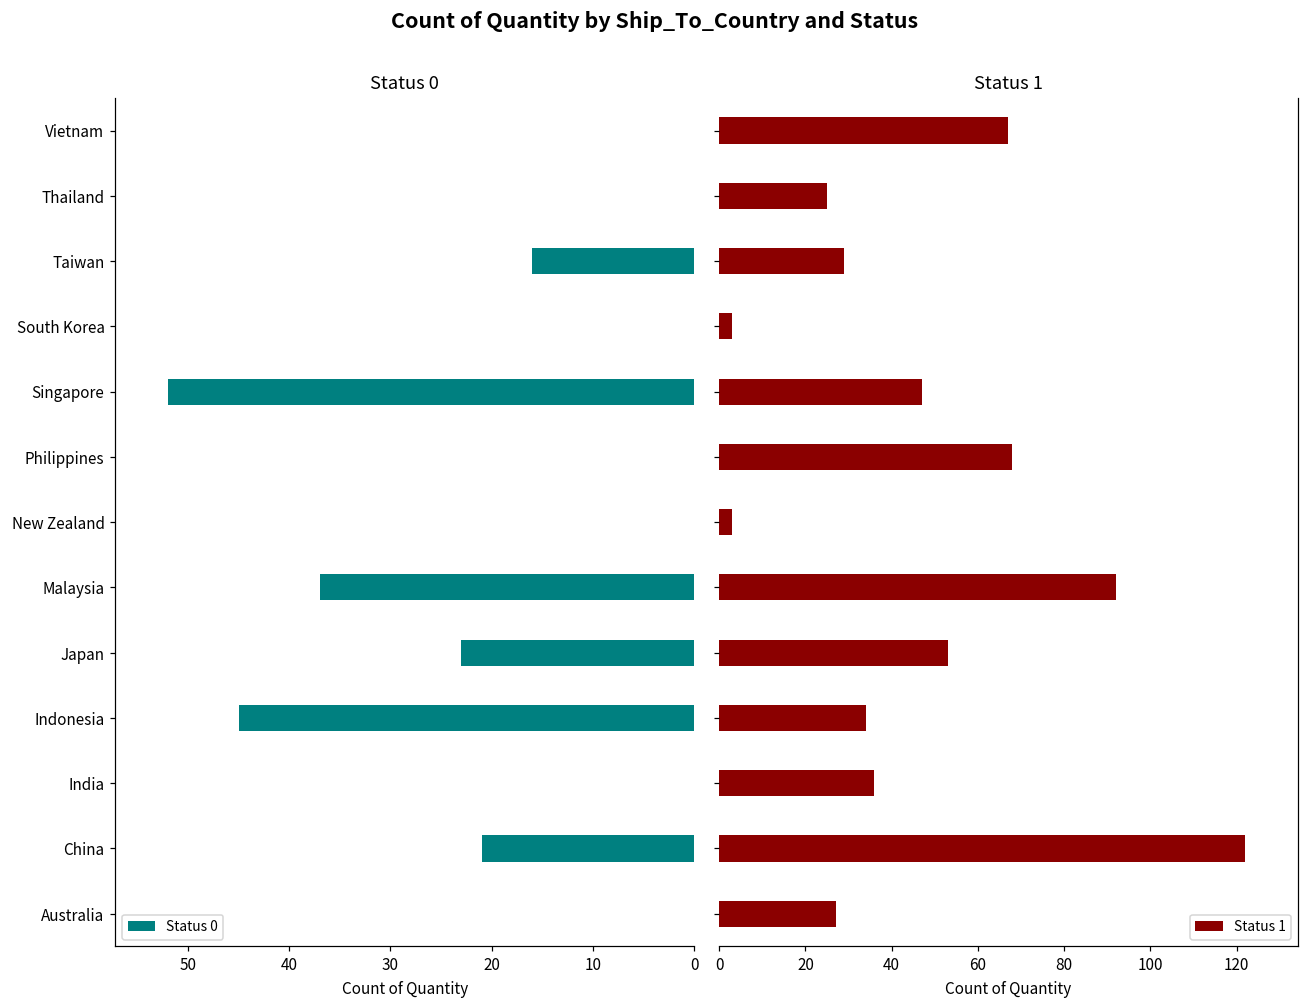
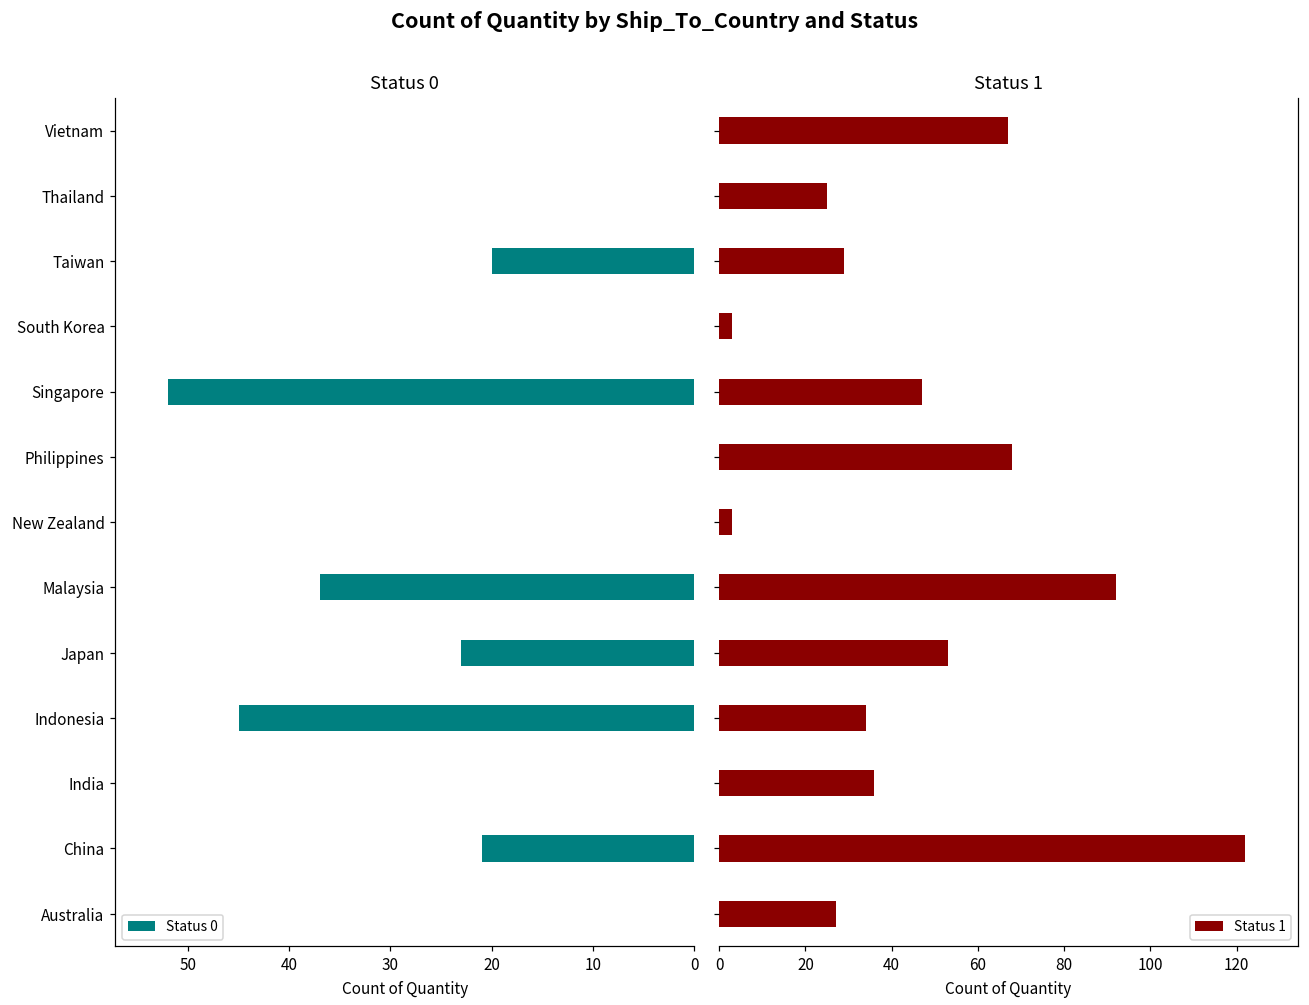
  {
    "Status 0": {
      "Vietnam": 0,
      "Thailand": 0,
-     "Taiwan": 16,
+     "Taiwan": 20,
      "South Korea": 0,
      "Singapore": 52,
      "Philippines": 0,
      "New Zealand": 0,
      "Malaysia": 37,
      "Japan": 23,
      "Indonesia": 45,
      "India": 0,
      "China": 21,
      "Australia": 0
    }
  }
